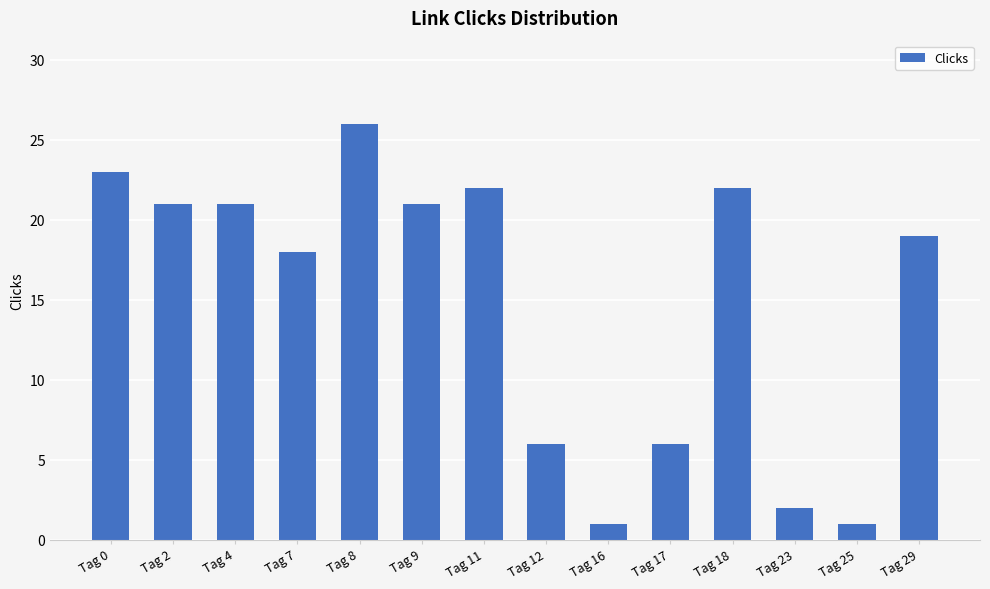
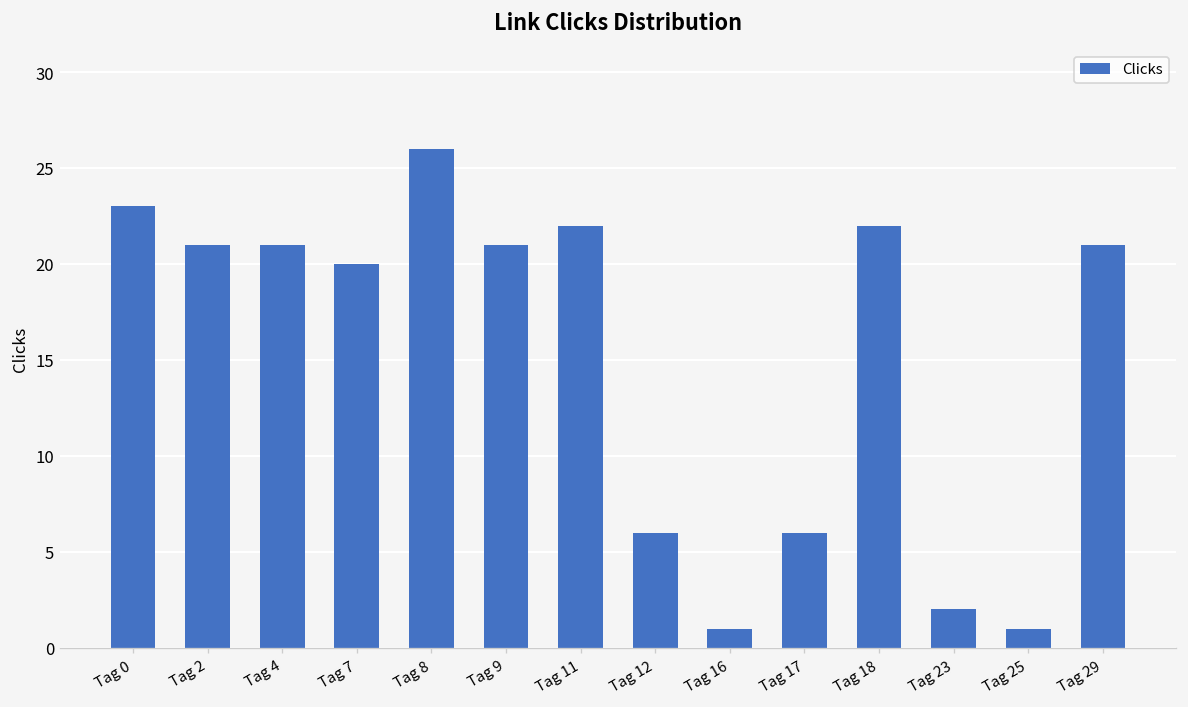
  {
    "Tag 0": 23,
    "Tag 2": 21,
    "Tag 4": 21,
-   "Tag 7": 18,
+   "Tag 7": 20,
    "Tag 8": 26,
    "Tag 9": 21,
    "Tag 11": 22,
    "Tag 12": 6,
    "Tag 16": 1,
    "Tag 17": 6,
    "Tag 18": 22,
    "Tag 23": 2,
    "Tag 25": 1,
-   "Tag 29": 19
+   "Tag 29": 21
  }
